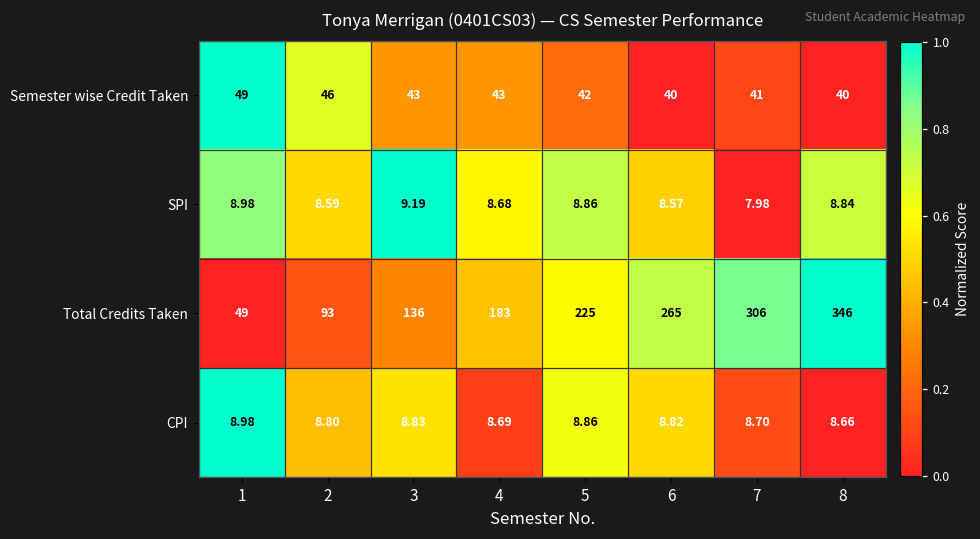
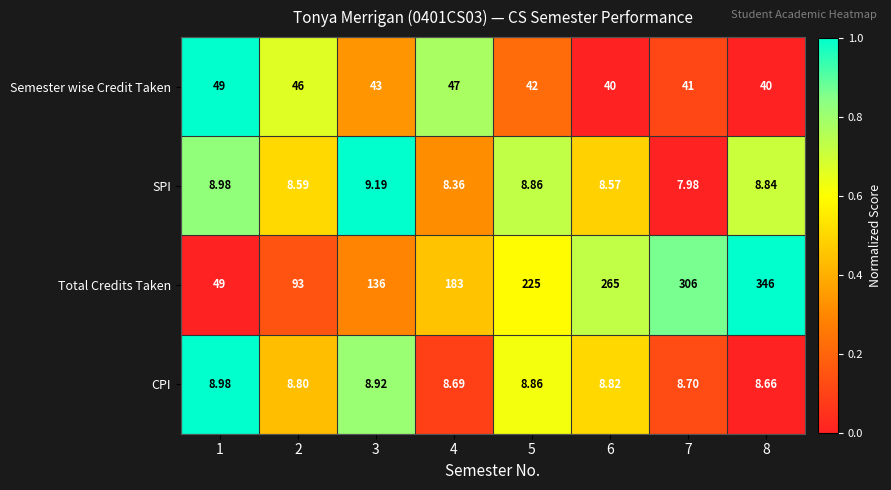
  {
    "Semester wise Credit Taken": {
      "1": 49,
      "2": 46,
      "3": 43,
-     "4": 43,
+     "4": 47,
      "5": 42,
      "6": 40,
      "7": 41,
      "8": 40
    },
    "SPI": {
      "1": 8.98,
      "2": 8.59,
      "3": 9.19,
-     "4": 8.68,
+     "4": 8.36,
      "5": 8.86,
      "6": 8.57,
      "7": 7.98,
      "8": 8.84
    },
    "Total Credits Taken": {
      "1": 49,
      "2": 93,
      "3": 136,
      "4": 183,
      "5": 225,
      "6": 265,
      "7": 306,
      "8": 346
    },
    "CPI": {
      "1": 8.98,
      "2": 8.80,
-     "3": 8.83,
+     "3": 8.92,
      "4": 8.69,
      "5": 8.86,
      "6": 8.82,
      "7": 8.70,
      "8": 8.66
    }
  }
